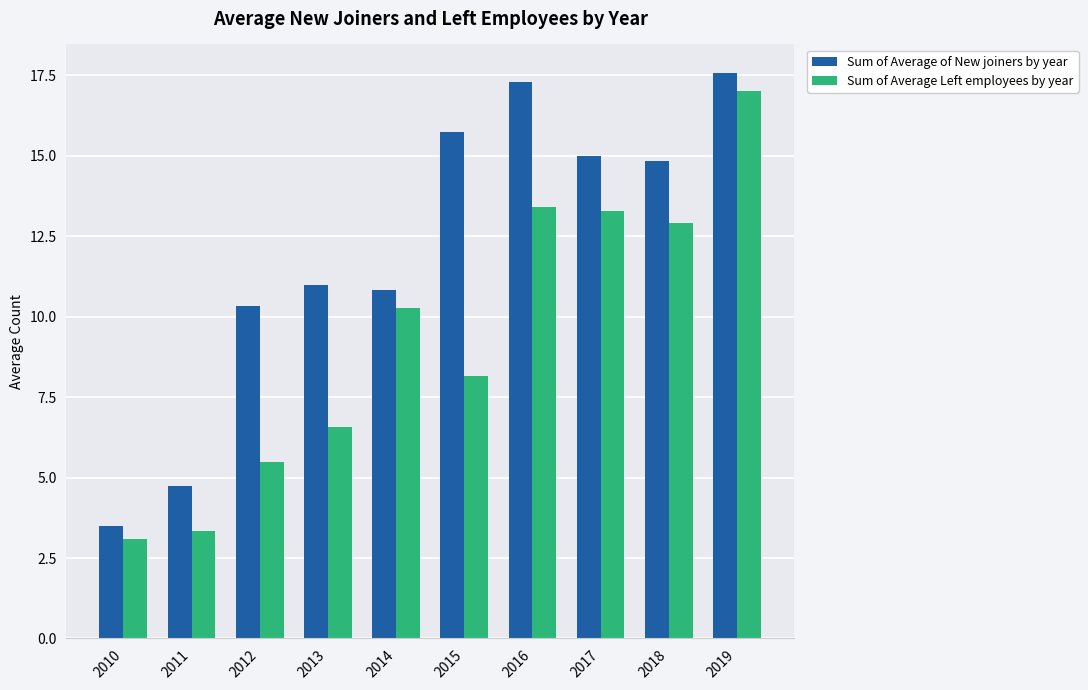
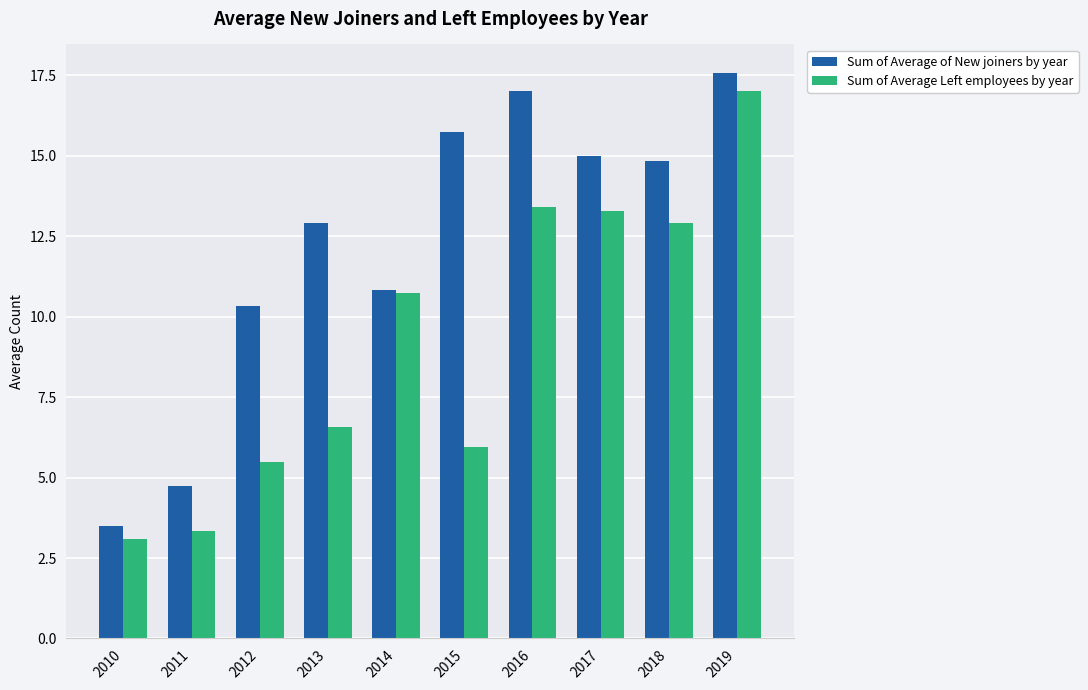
  {
    "Sum of Average of New joiners by year": {
      "2010": 3.5,
      "2011": 4.8,
      "2012": 10.3,
-     "2013": 11.0,
+     "2013": 12.9,
      "2014": 10.8,
      "2015": 15.8,
-     "2016": 17.3,
+     "2016": 17.0,
      "2017": 15.0,
      "2018": 14.8,
      "2019": 17.6
    },
    "Sum of Average Left employees by year": {
      "2010": 3.1,
      "2011": 3.3,
      "2012": 5.5,
      "2013": 6.6,
-     "2014": 10.3,
-     "2015": 8.2,
+     "2014": 10.8,
+     "2015": 6.0,
      "2016": 13.4,
      "2017": 13.3,
      "2018": 12.9,
      "2019": 17.0
    }
  }
